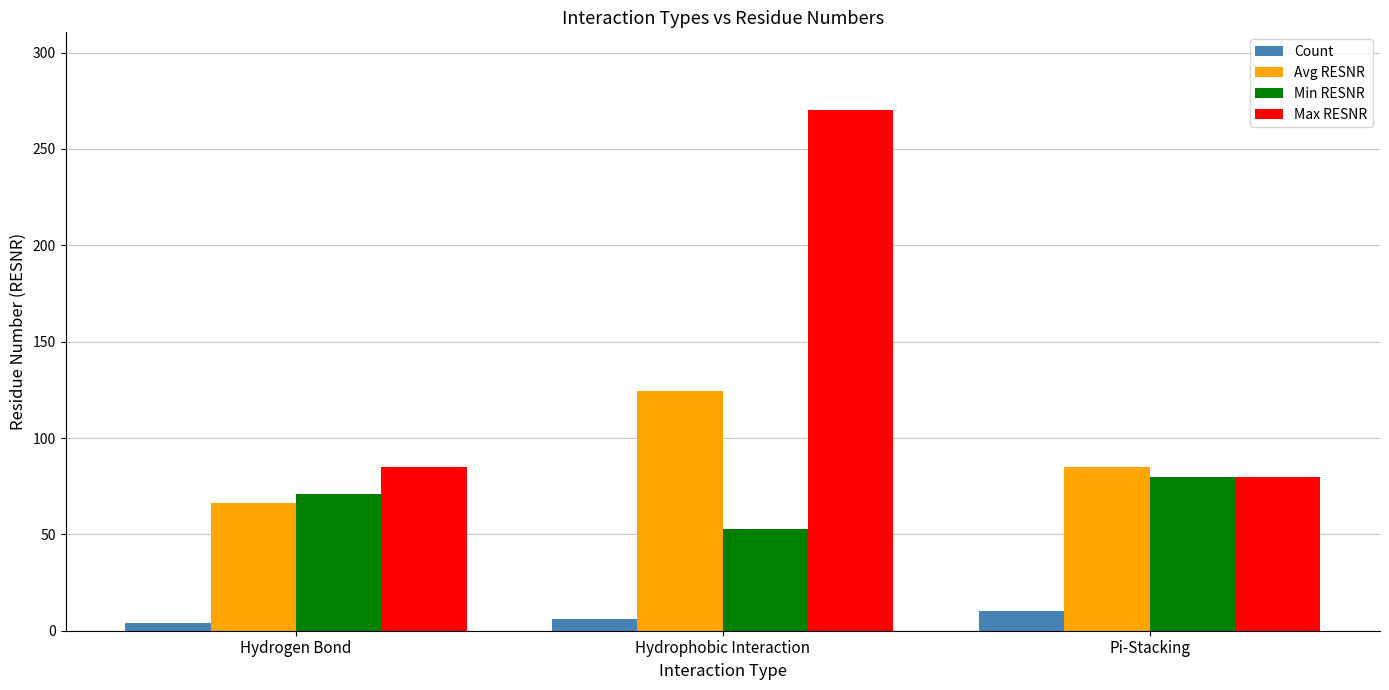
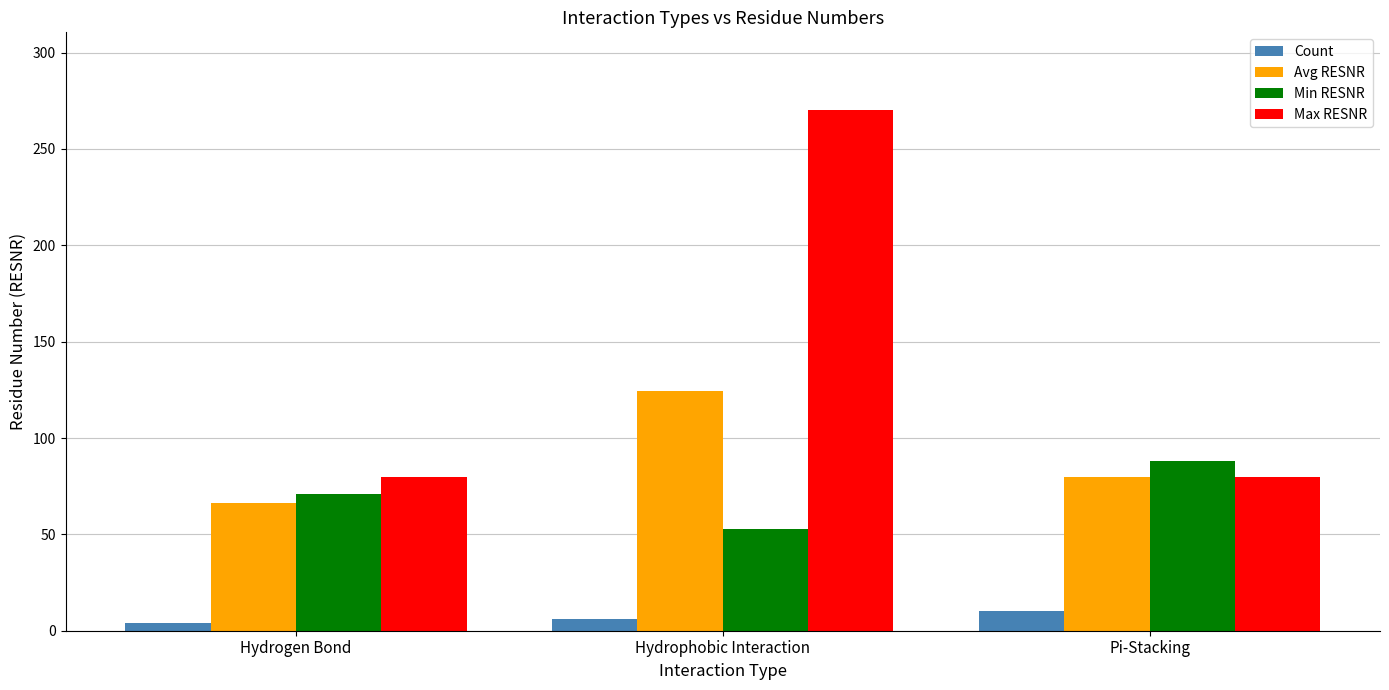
  {
    "Count": {
      "Hydrogen Bond": 4,
      "Hydrophobic Interaction": 6,
      "Pi-Stacking": 10
    },
    "Avg RESNR": {
      "Hydrogen Bond": 67,
      "Hydrophobic Interaction": 124,
-     "Pi-Stacking": 85
+     "Pi-Stacking": 80
    },
    "Min RESNR": {
      "Hydrogen Bond": 71,
      "Hydrophobic Interaction": 53,
-     "Pi-Stacking": 80
+     "Pi-Stacking": 88
    },
    "Max RESNR": {
-     "Hydrogen Bond": 85,
+     "Hydrogen Bond": 80,
      "Hydrophobic Interaction": 270,
      "Pi-Stacking": 80
    }
  }
